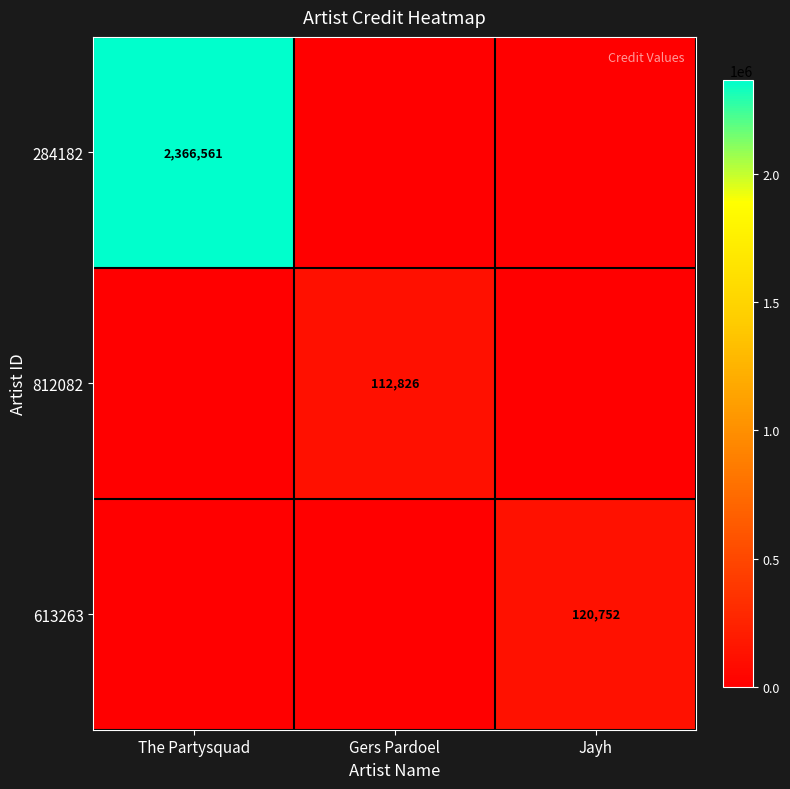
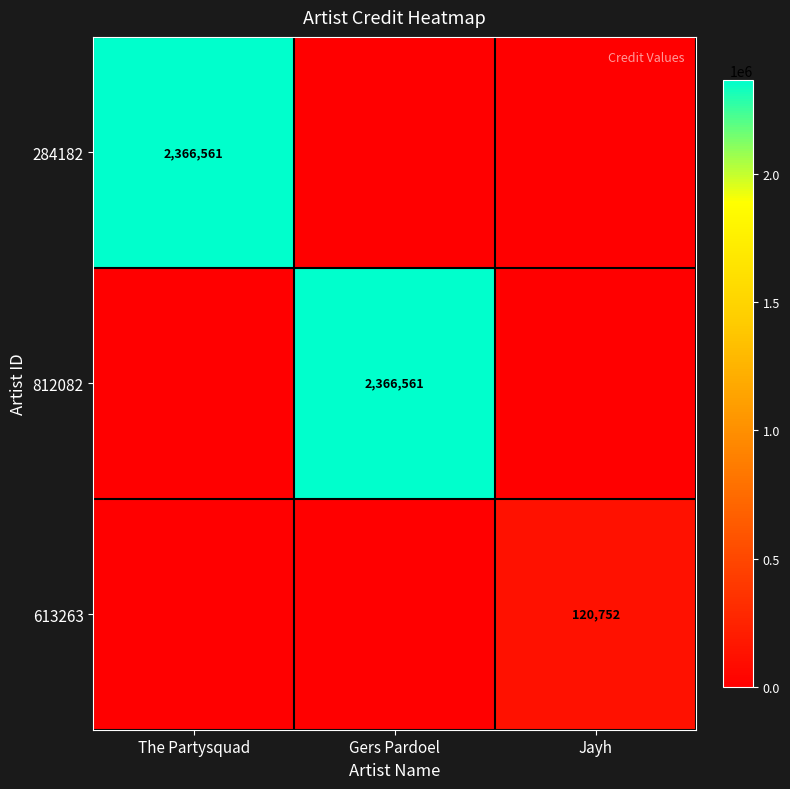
  {
    "284182": {
      "The Partysquad": "2,366,561"
    },
    "812082": {
-     "Gers Pardoel": "112,826"
+     "Gers Pardoel": "2,366,561"
    },
    "613263": {
      "Jayh": "120,752"
    }
  }
